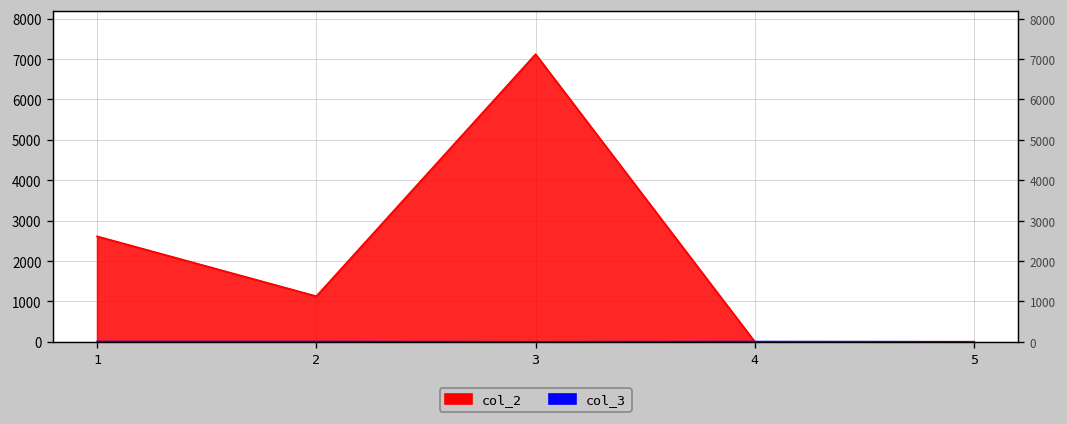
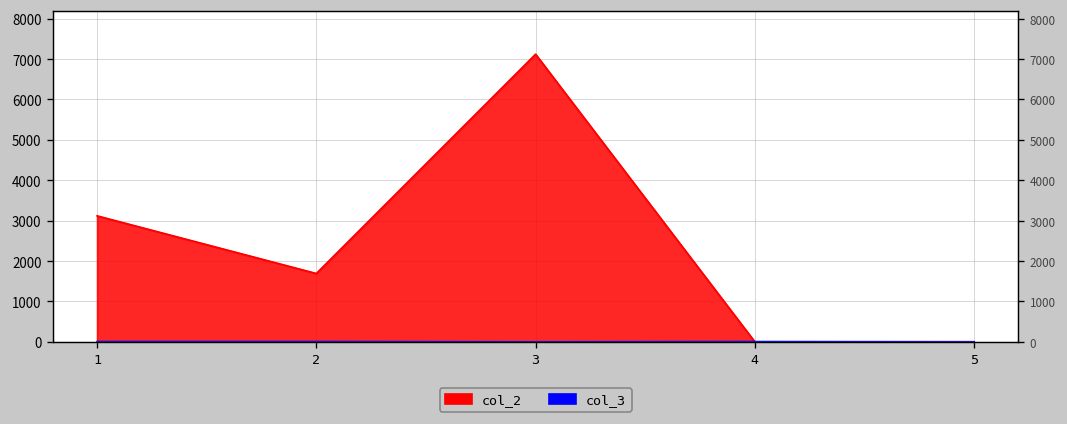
  {
    "col_2": {
-     "1": 2600,
-     "2": 1100,
+     "1": 3100,
+     "2": 1700,
      "3": 7100
    },
    "col_3": {
      "1": 0,
      "2": 0,
      "3": 0
    }
  }
